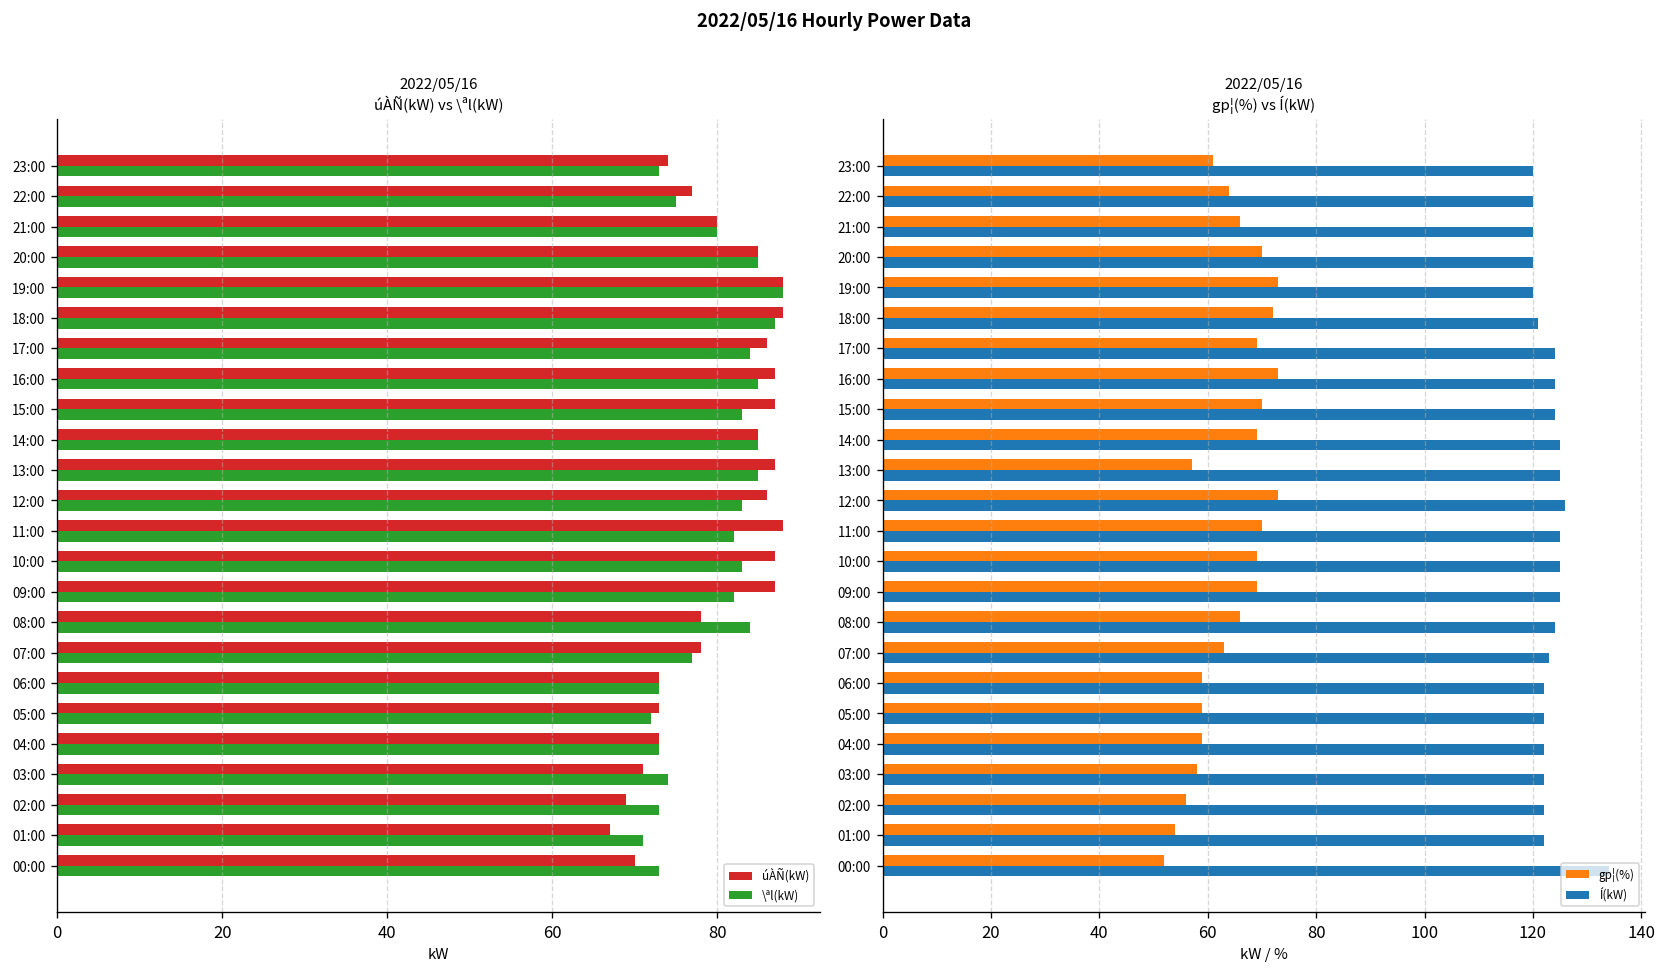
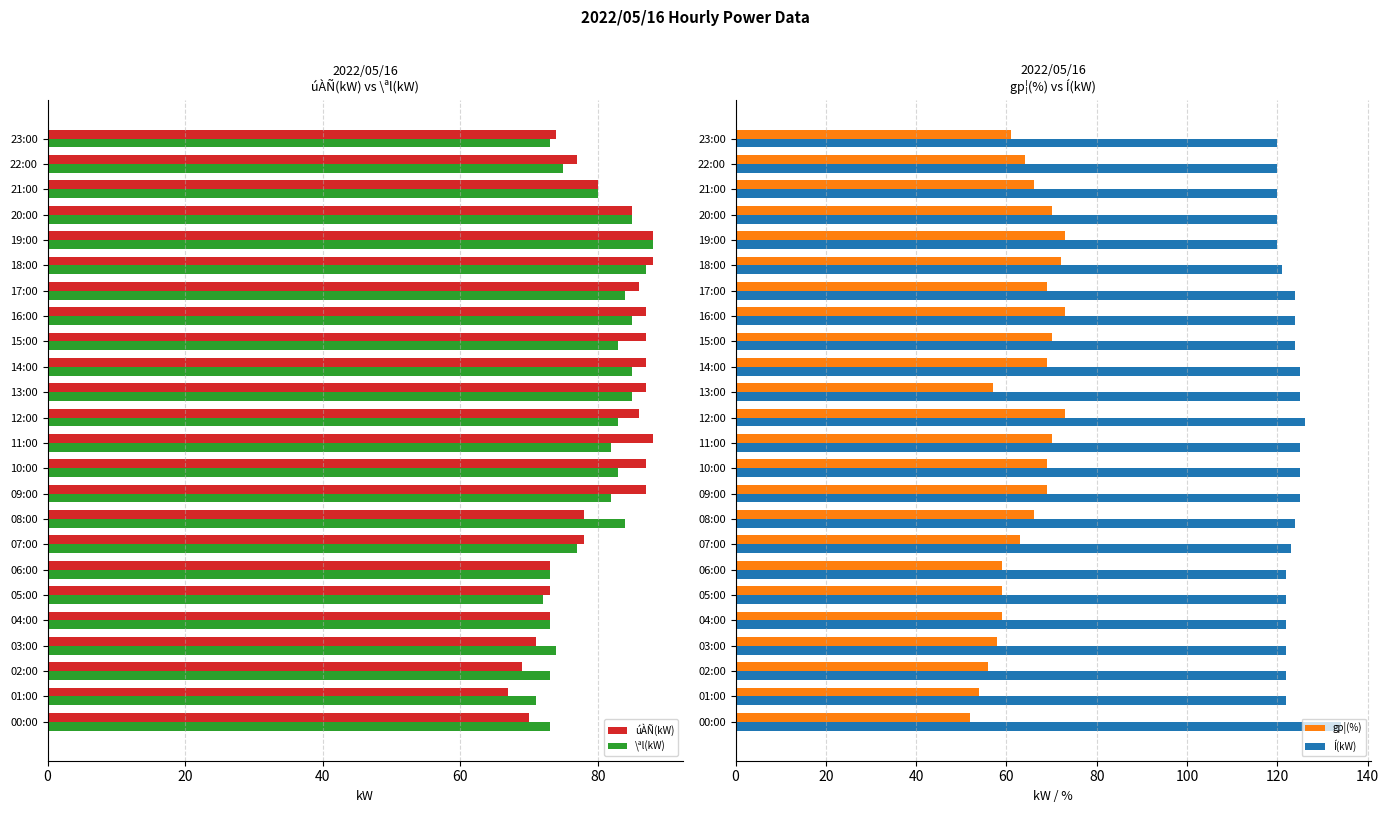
  {
    "2022/05/16 úÀÑ(kW) vs \\ªl(kW)": {
      "úÀÑ(kW)": {
        "23:00": 74,
        "22:00": 77,
        "21:00": 80,
        "20:00": 85,
        "19:00": 88,
        "18:00": 88,
        "17:00": 86,
        "16:00": 87,
        "15:00": 87,
-       "14:00": 85,
+       "14:00": 87,
        "13:00": 87,
        "12:00": 86,
        "11:00": 88,
        "10:00": 87,
        "09:00": 87,
        "08:00": 78,
        "07:00": 78,
        "06:00": 73,
        "05:00": 73,
        "04:00": 73,
        "03:00": 71,
        "02:00": 69,
        "01:00": 67,
        "00:00": 70
      },
      "\\ªl(kW)": {
        "23:00": 73,
        "22:00": 75,
        "21:00": 80,
        "20:00": 85,
        "19:00": 88,
        "18:00": 87,
        "17:00": 84,
        "16:00": 85,
        "15:00": 83,
        "14:00": 85,
        "13:00": 85,
        "12:00": 83,
        "11:00": 82,
        "10:00": 83,
        "09:00": 82,
        "08:00": 84,
        "07:00": 77,
        "06:00": 73,
        "05:00": 72,
        "04:00": 73,
        "03:00": 74,
        "02:00": 73,
        "01:00": 71,
        "00:00": 73
      }
    },
    "2022/05/16 gp¦(%) vs Í(kW)": {
      "gp¦(%)": {
        "23:00": 61,
        "22:00": 64,
        "21:00": 66,
        "20:00": 70,
        "19:00": 73,
        "18:00": 72,
        "17:00": 69,
        "16:00": 73,
        "15:00": 70,
        "14:00": 69,
        "13:00": 57,
        "12:00": 73,
        "11:00": 70,
        "10:00": 69,
        "09:00": 69,
        "08:00": 66,
        "07:00": 63,
        "06:00": 59,
        "05:00": 59,
        "04:00": 59,
        "03:00": 58,
        "02:00": 56,
        "01:00": 54,
        "00:00": 52
      },
      "Í(kW)": {
        "23:00": 120,
        "22:00": 120,
        "21:00": 120,
        "20:00": 120,
        "19:00": 120,
        "18:00": 121,
        "17:00": 124,
        "16:00": 124,
        "15:00": 124,
        "14:00": 125,
        "13:00": 125,
        "12:00": 126,
        "11:00": 125,
        "10:00": 125,
        "09:00": 125,
        "08:00": 124,
        "07:00": 123,
        "06:00": 122,
        "05:00": 122,
        "04:00": 122,
        "03:00": 122,
        "02:00": 122,
        "01:00": 122
      }
    }
  }
